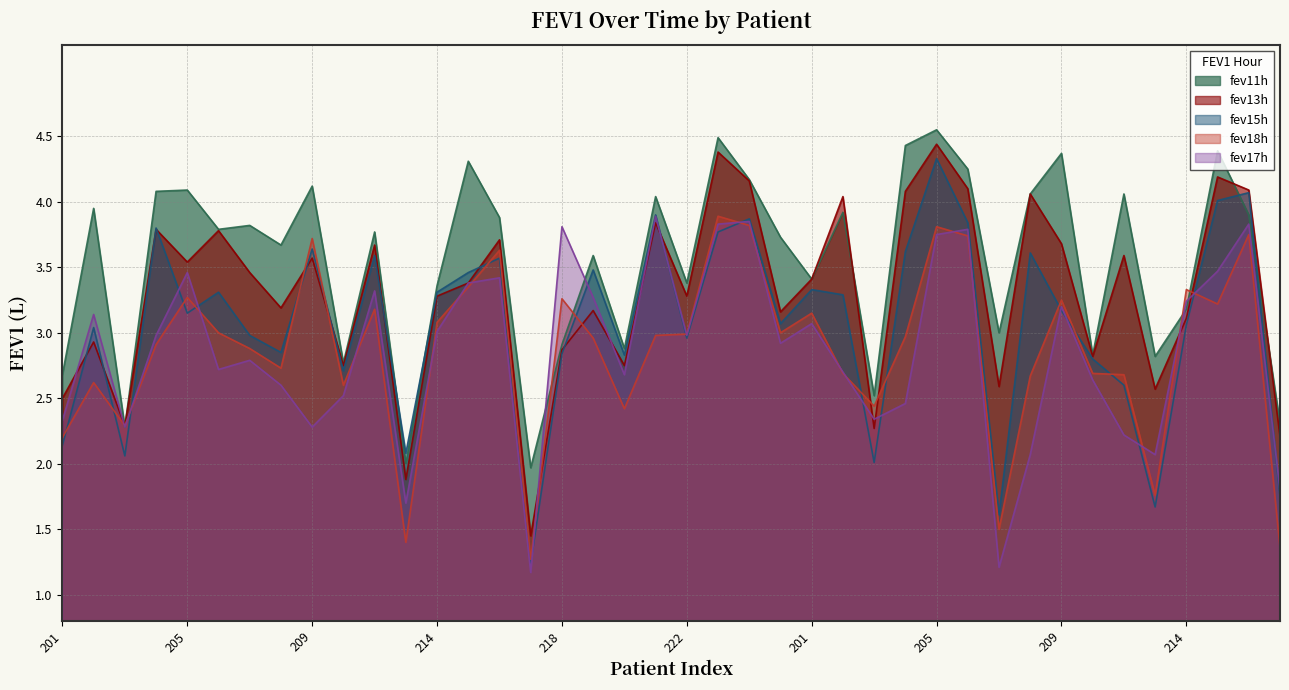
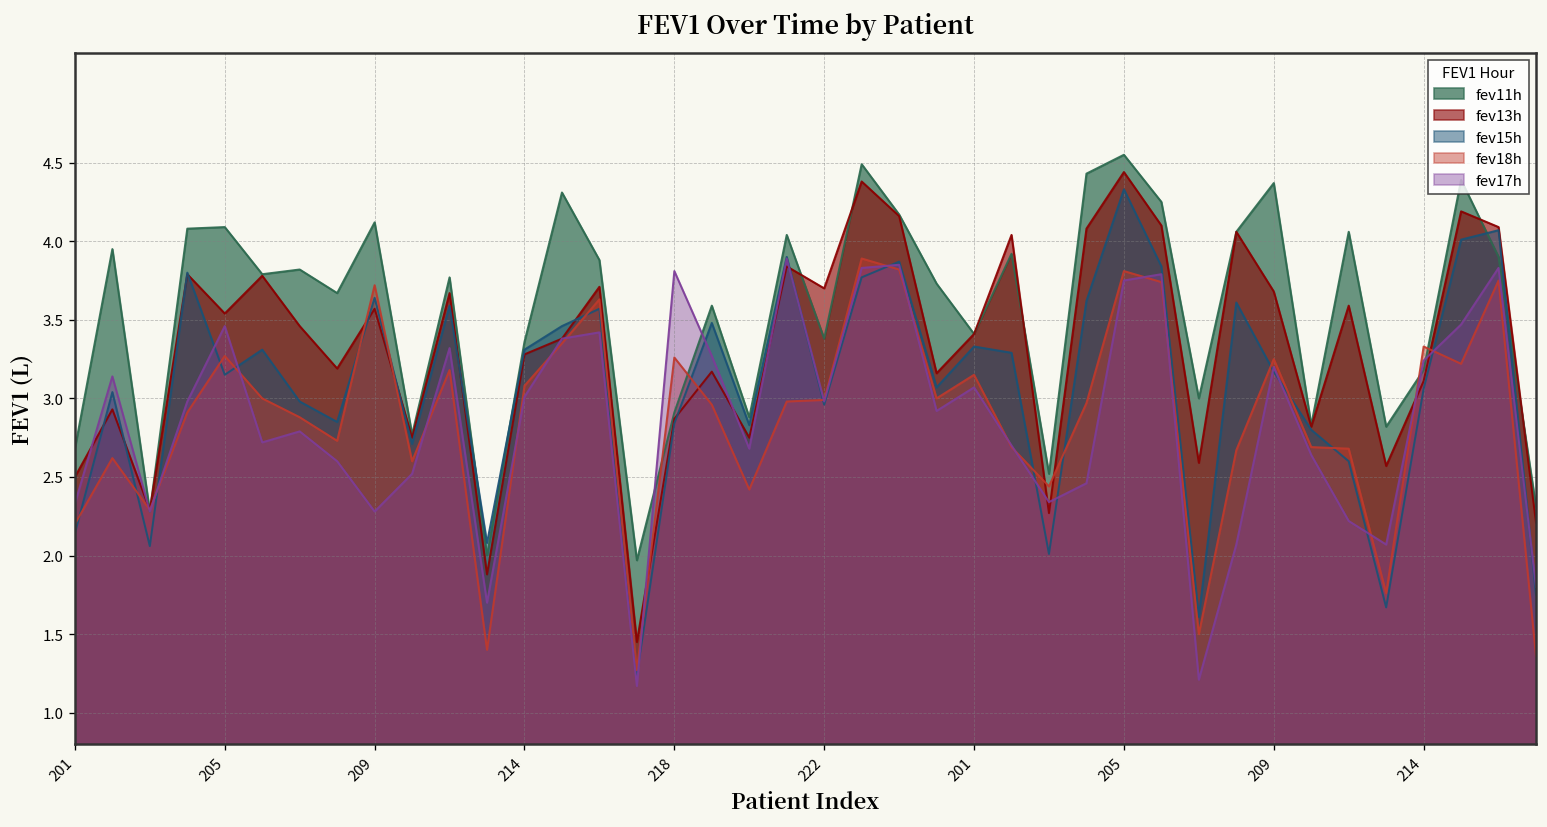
  {
    "fev13h": {
      "218": 2.87,
-     "222": 3.28
+     "222": 3.70
    },
    "fev18h": {
      "218": 3.26
    },
    "fev17h": {
      "218": 3.81
    }
  }
